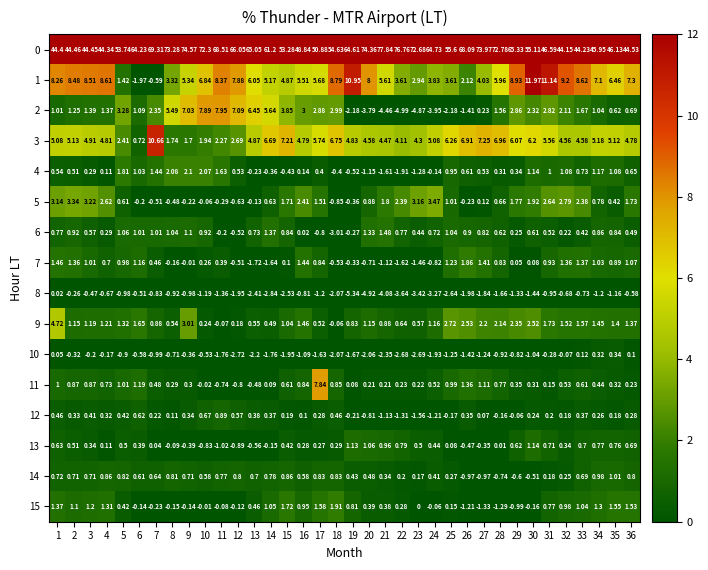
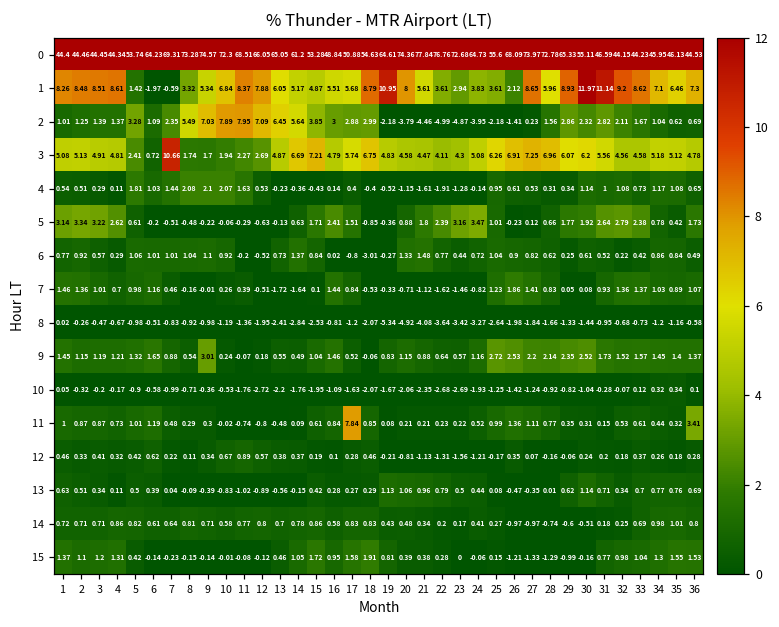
  {
    "1": {
      "1": 8.26,
      "2": 8.48,
      "3": 8.51,
      "4": 8.61,
      "5": 1.42,
      "6": -1.97,
      "7": -0.59,
      "8": 3.32,
      "9": 5.34,
      "10": 6.84,
      "11": 8.37,
      "12": 7.88,
      "13": 6.05,
      "14": 5.17,
      "15": 4.87,
      "16": 5.51,
      "17": 5.68,
      "18": 8.79,
      "19": 10.95,
      "20": 8,
      "21": 5.61,
      "22": 3.61,
      "23": 2.94,
      "24": 3.83,
      "25": 3.61,
      "26": 2.12,
-     "27": 4.03,
+     "27": 8.65,
      "28": 5.96,
      "29": 8.93,
      "30": 11.97,
      "31": 11.14,
      "32": 9.2,
      "33": 8.62,
      "34": 7.1,
      "35": 6.46,
      "36": 7.3
    },
    "9": {
-     "1": 4.72,
+     "1": 1.45,
      "2": 1.15,
      "3": 1.19,
      "4": 1.21,
      "5": 1.32,
      "6": 1.65,
      "7": 0.88,
      "8": 0.54,
      "9": 3.01,
      "10": 0.24,
      "11": -0.07,
      "12": 0.18,
      "13": 0.55,
      "14": 0.49,
      "15": 1.04,
      "16": 1.46,
      "17": 0.52,
      "18": -0.06,
      "19": 0.83,
      "20": 1.15,
      "21": 0.88,
      "22": 0.64,
      "23": 0.57,
      "24": 1.16,
      "25": 2.72,
      "26": 2.53,
      "27": 2.2,
      "28": 2.14,
      "29": 2.35,
      "30": 2.52,
      "31": 1.73,
      "32": 1.52,
      "33": 1.57,
      "34": 1.45,
      "35": 1.4,
      "36": 1.37
    },
    "11": {
      "1": 1,
      "2": 0.87,
      "3": 0.87,
      "4": 0.73,
      "5": 1.01,
      "6": 1.19,
      "7": 0.48,
      "8": 0.29,
      "9": 0.3,
      "10": -0.02,
      "11": -0.74,
      "12": -0.8,
      "13": -0.48,
      "14": 0.09,
      "15": 0.61,
      "16": 0.84,
      "17": 7.84,
      "18": 0.85,
      "19": 0.08,
      "20": 0.21,
      "21": 0.21,
      "22": 0.23,
      "23": 0.22,
      "24": 0.52,
      "25": 0.99,
      "26": 1.36,
      "27": 1.11,
      "28": 0.77,
      "29": 0.35,
      "30": 0.31,
      "31": 0.15,
      "32": 0.53,
      "33": 0.61,
      "34": 0.44,
      "35": 0.32,
-     "36": 0.23
+     "36": 3.41
    }
  }
